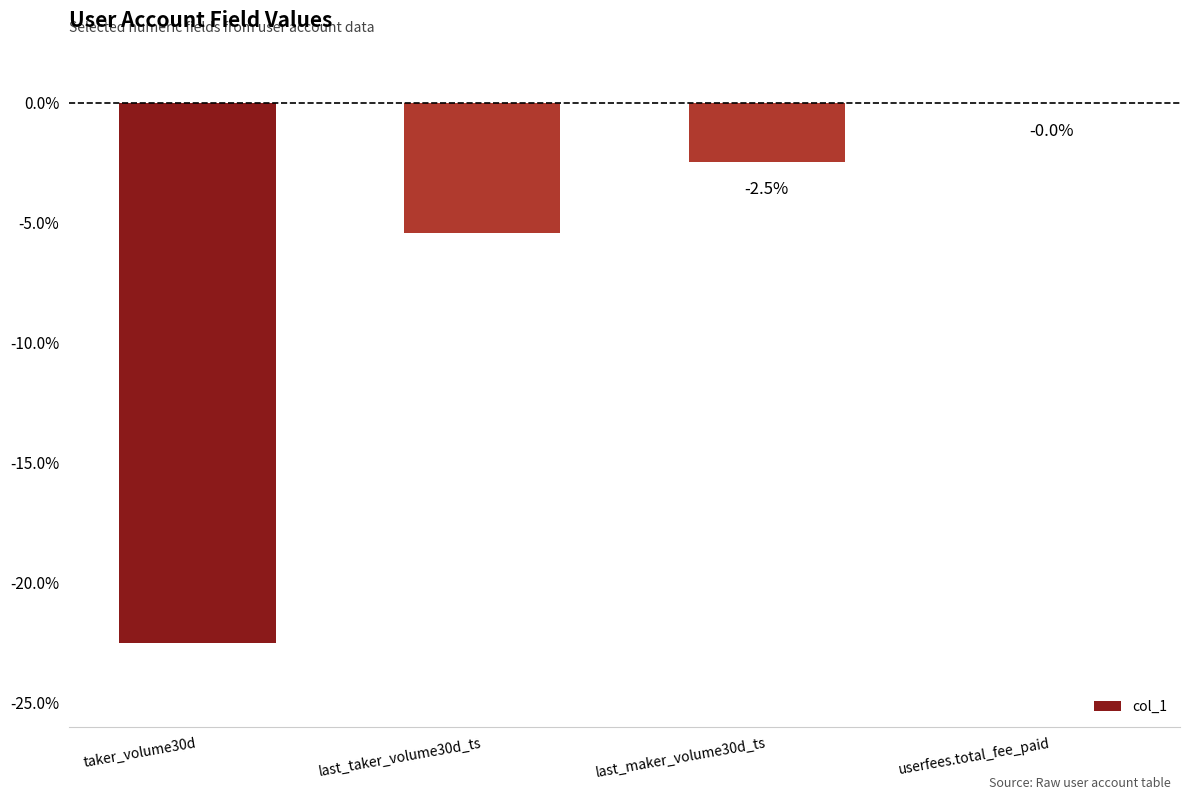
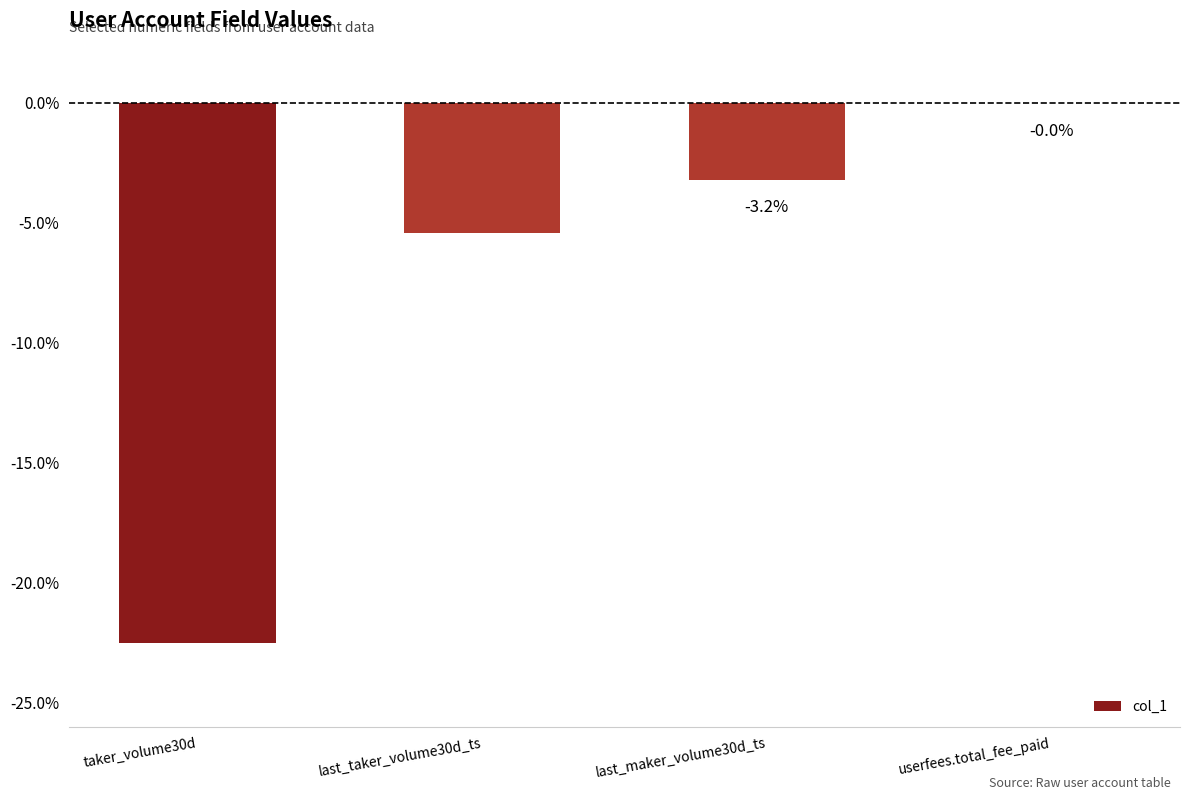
  {
-   "last_maker_volume30d_ts": "-2.5%",
+   "last_maker_volume30d_ts": "-3.2%",
    "userfees.total_fee_paid": "-0.0%"
  }
